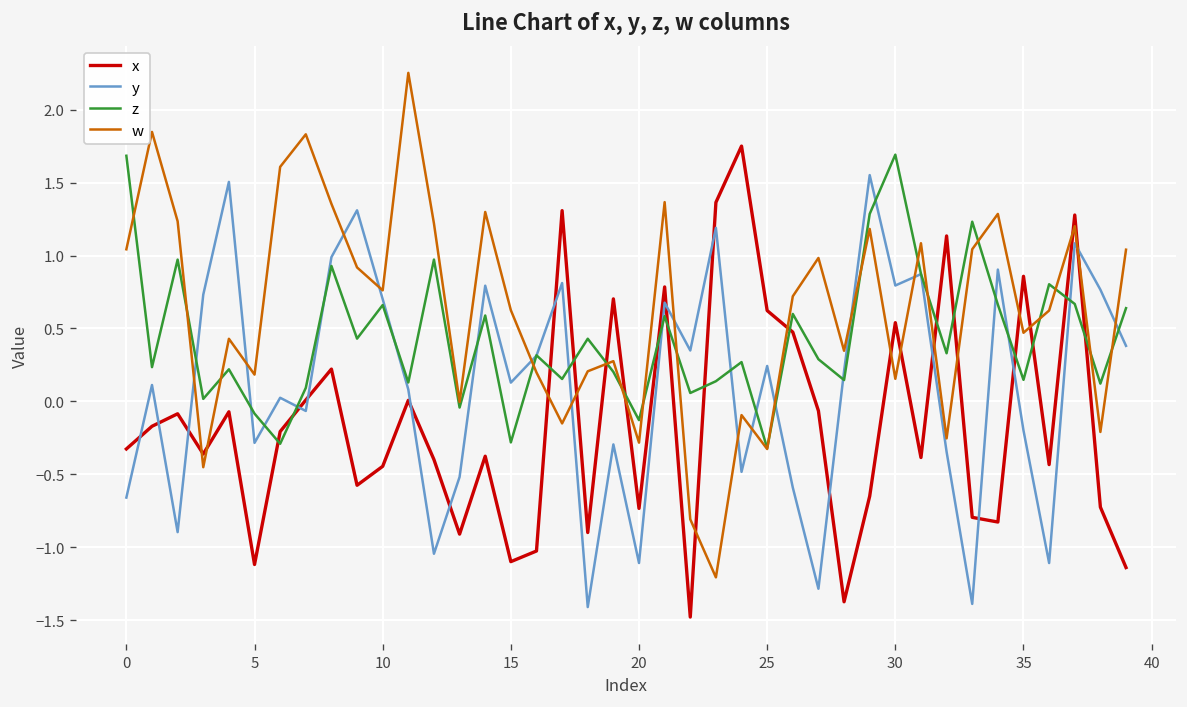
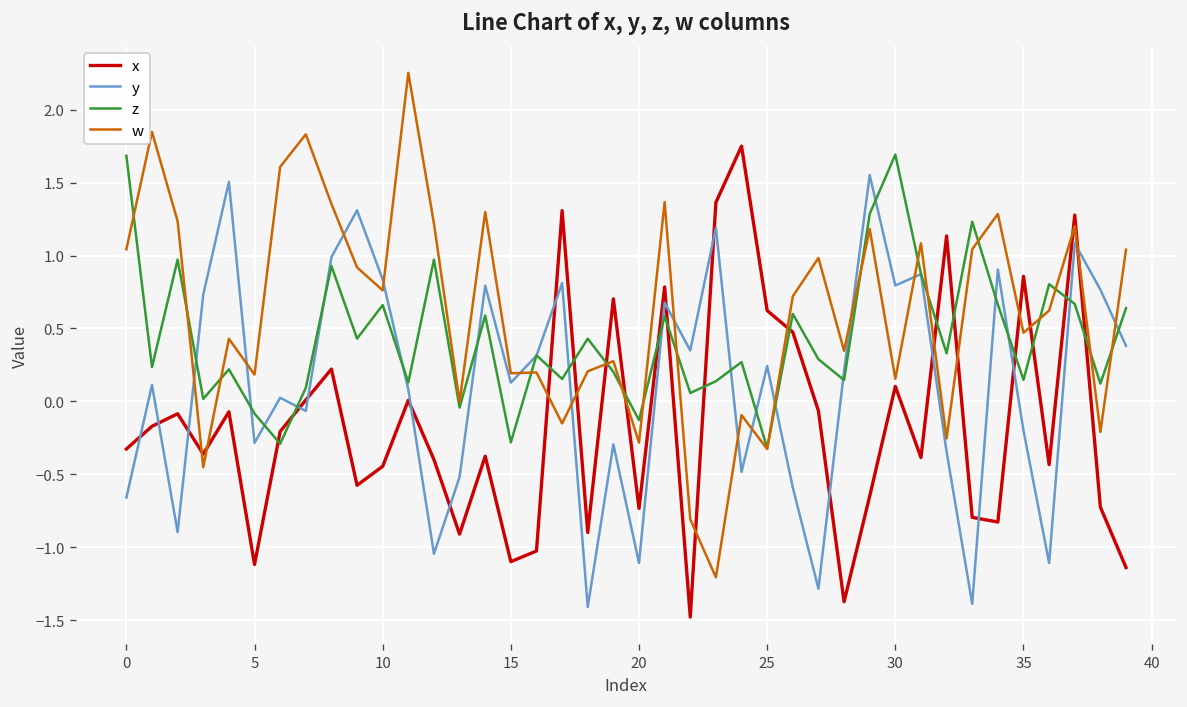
  {
    "x": {
      "0": -0.33,
      "5": -1.12,
      "10": -0.44,
      "15": -1.10,
      "20": -0.73,
      "25": 0.62,
-     "30": 0.54,
+     "30": 0.10,
      "35": 0.86
    },
    "y": {
      "0": -0.66,
      "5": -0.28,
-     "10": 0.70,
+     "10": 0.84,
      "15": 0.13,
      "20": -1.11,
      "25": 0.24,
      "30": 0.79,
      "35": -0.20
    },
    "z": {
      "0": 1.68,
      "5": -0.08,
      "10": 0.66,
      "15": -0.28,
      "20": -0.13,
      "30": 1.69,
      "35": 0.15
    },
    "w": {
      "0": 1.04,
      "5": 0.18,
      "10": 0.76,
-     "15": 0.63,
+     "15": 0.19,
      "20": -0.28,
      "30": 0.15,
      "35": 0.47
    }
  }
